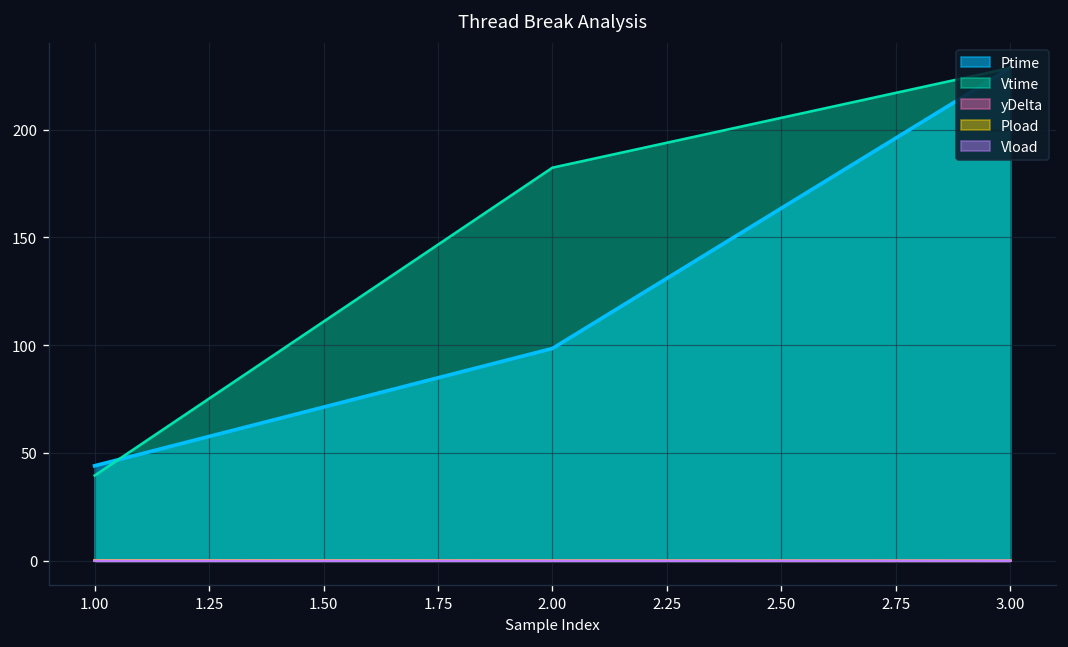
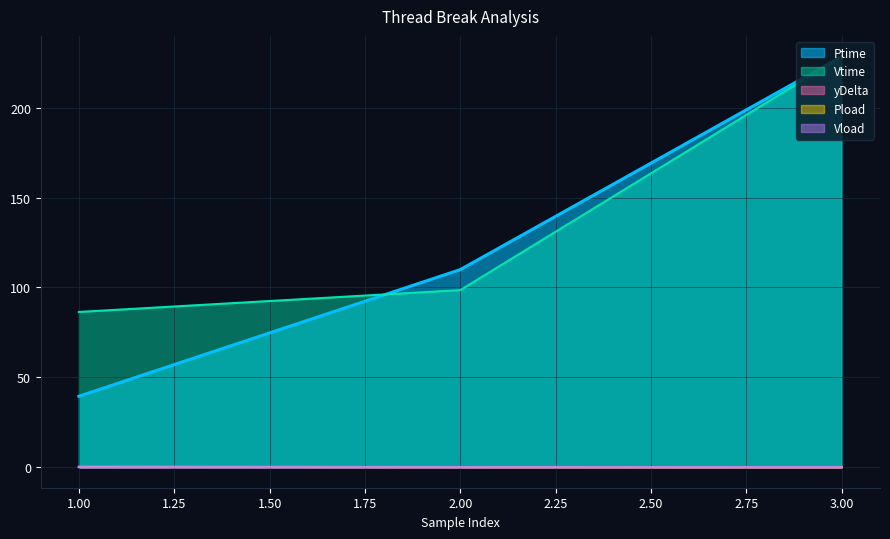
  {
    "Ptime": {
-     "1.00": 44,
-     "2.00": 98
+     "1.00": 39,
+     "2.00": 110
    },
    "Vtime": {
-     "1.00": 40,
-     "2.00": 182
+     "1.00": 86,
+     "2.00": 99
    },
    "Vload": {
      "1.00": 0,
      "2.00": 0,
      "3.00": 0
    }
  }
